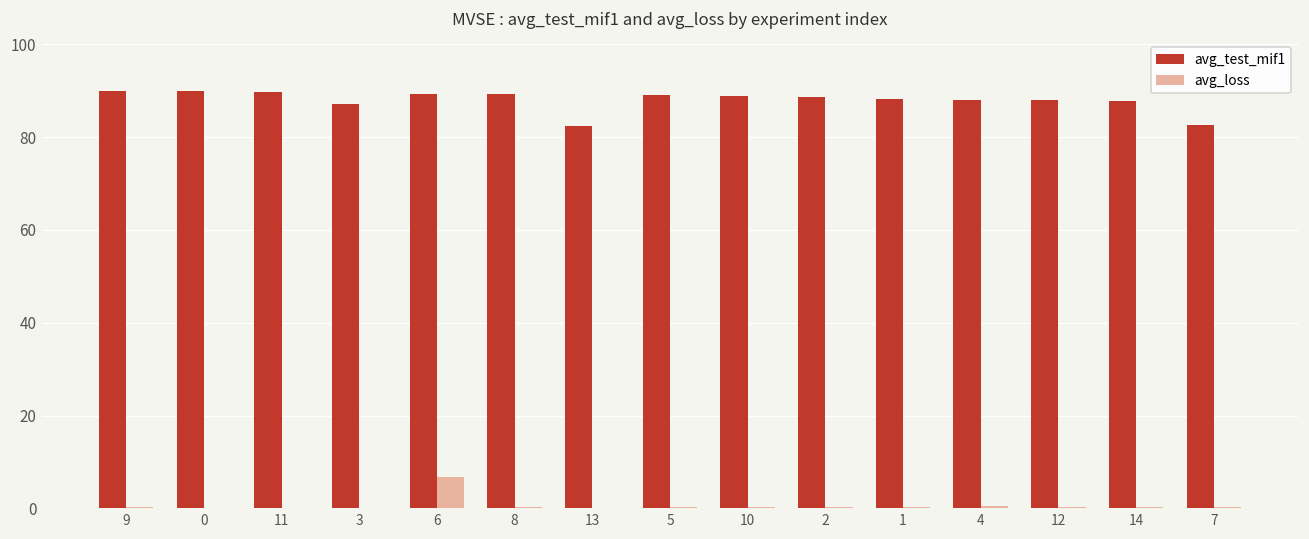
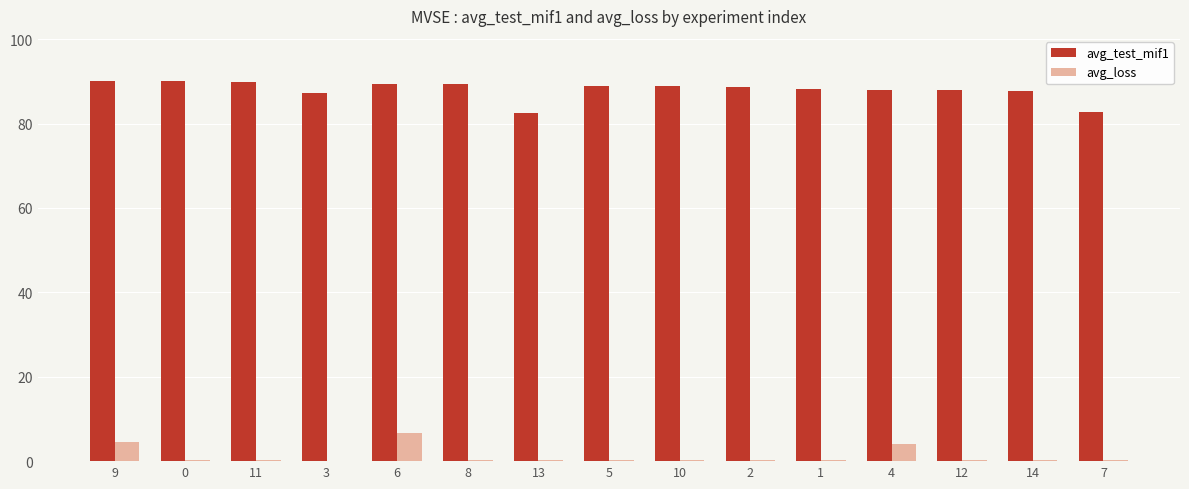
  {
    "avg_test_mif1": {
      "9": 90,
      "0": 90,
      "11": 90,
      "3": 87,
      "6": 89,
      "8": 89,
      "13": 82,
      "5": 89,
      "10": 89,
      "2": 89,
      "1": 88,
      "4": 88,
      "12": 88,
      "14": 88,
      "7": 83
    },
    "avg_loss": {
-     "9": 0,
+     "9": 5,
      "6": 7,
-     "4": 0
+     "4": 4
    }
  }
